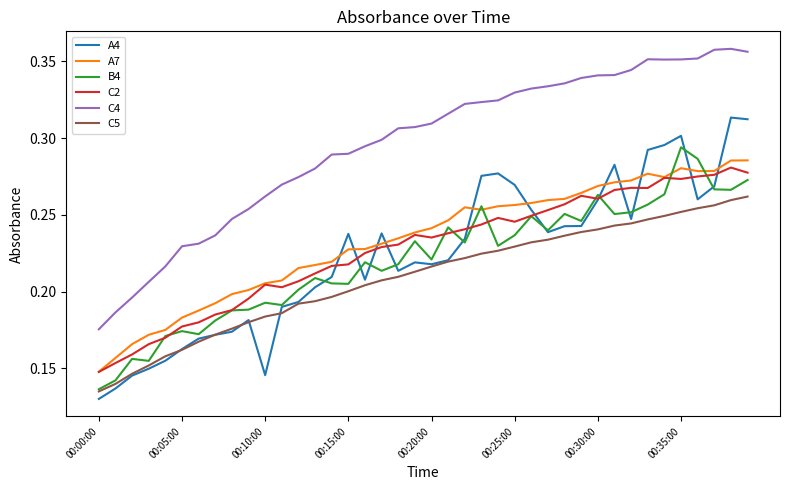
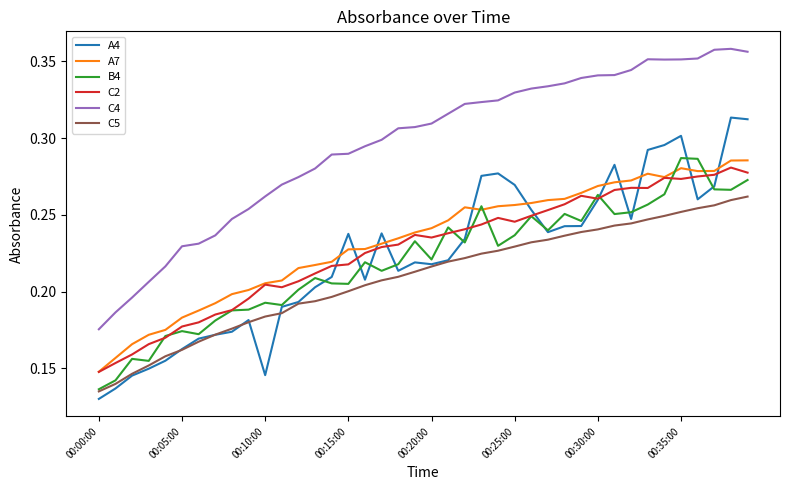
  {
    "A4": {
      "00:00:00": 0.130,
      "00:10:00": 0.146,
      "00:15:00": 0.238,
      "00:25:00": 0.270,
      "00:35:00": 0.302
    },
    "A7": {
      "00:05:00": 0.183,
      "00:15:00": 0.228,
      "00:20:00": 0.241,
      "00:25:00": 0.256,
      "00:30:00": 0.269,
      "00:35:00": 0.280
    },
    "B4": {
      "00:05:00": 0.174,
      "00:10:00": 0.193,
      "00:15:00": 0.205,
      "00:20:00": 0.221,
      "00:25:00": 0.237,
      "00:30:00": 0.263,
-     "00:35:00": 0.294
+     "00:35:00": 0.287
    },
    "C2": {
      "00:05:00": 0.177,
      "00:15:00": 0.218,
      "00:20:00": 0.235,
      "00:25:00": 0.246,
      "00:35:00": 0.273
    },
    "C4": {
      "00:00:00": 0.175,
      "00:05:00": 0.230,
      "00:10:00": 0.262,
      "00:15:00": 0.290,
      "00:20:00": 0.310,
      "00:25:00": 0.330,
      "00:30:00": 0.341,
      "00:35:00": 0.351
    },
    "C5": {
      "00:10:00": 0.184,
      "00:15:00": 0.200,
      "00:25:00": 0.229,
      "00:30:00": 0.241,
      "00:35:00": 0.252
    }
  }
